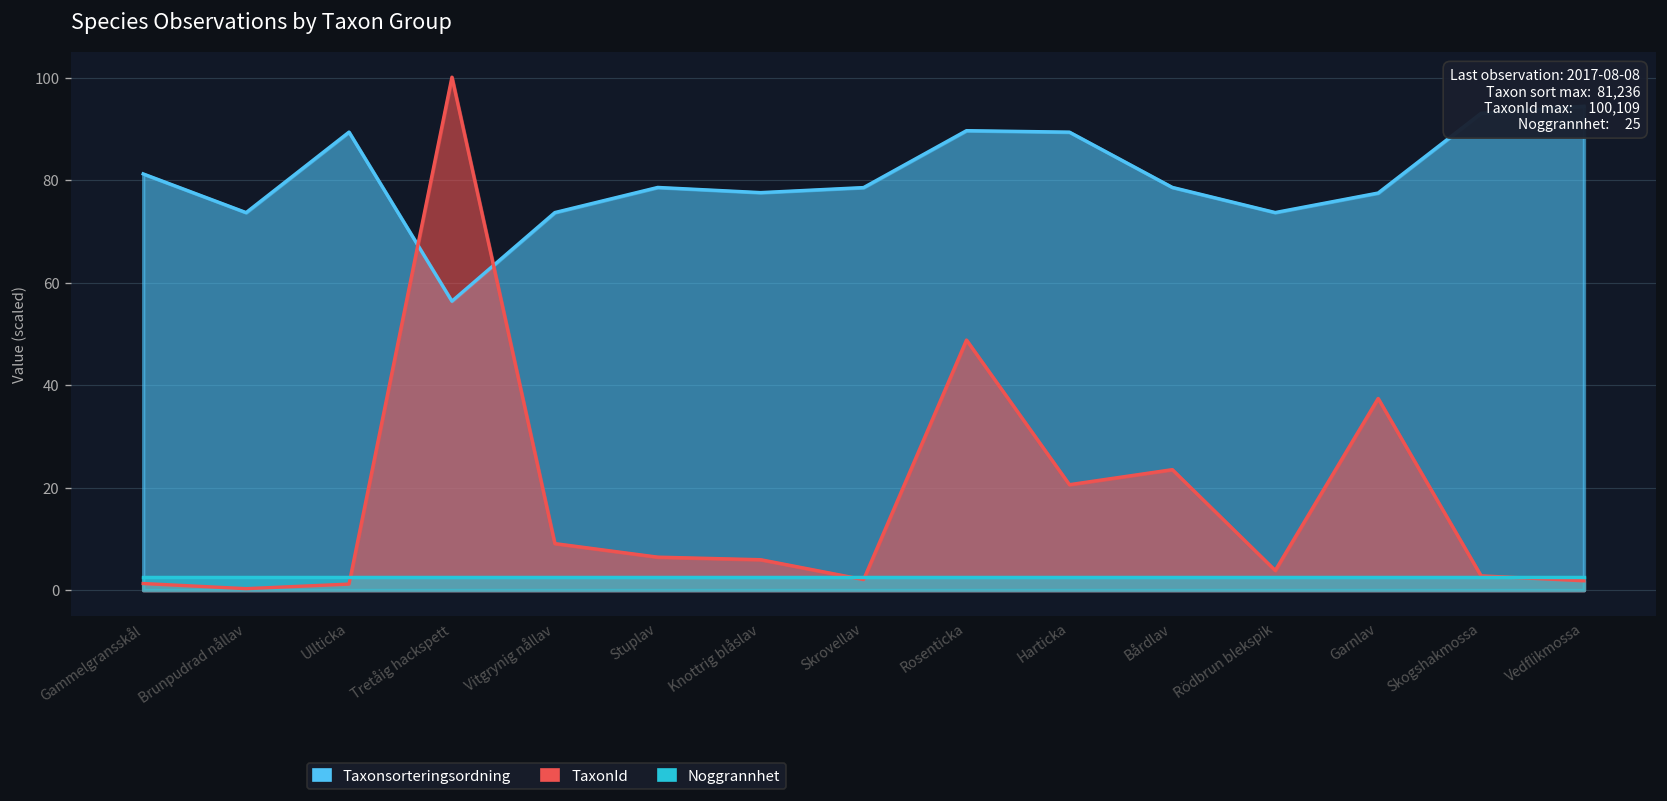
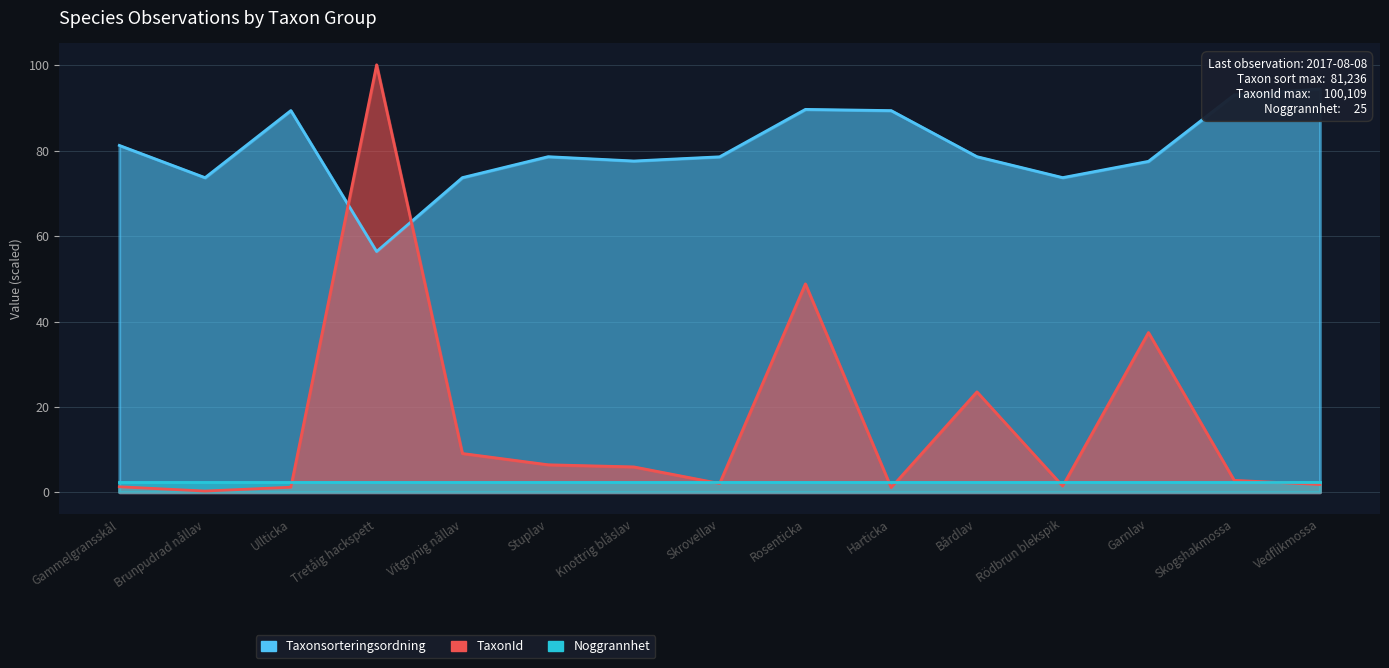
  {
    "TaxonId": {
      "Gammelgransskål": 1,
      "Brunpudrad nållav": 0,
      "Ullticka": 1,
      "Tretåig hackspett": 100,
      "Vitgrynig nållav": 9,
      "Stuplav": 6,
      "Knottrig blåslav": 6,
      "Rosenticka": 49,
-     "Harticka": 21,
+     "Harticka": 1,
      "Bårdlav": 24,
-     "Rödbrun blekspik": 4,
+     "Rödbrun blekspik": 1,
      "Garnlav": 37,
      "Vedflikmossa": 2
    }
  }
